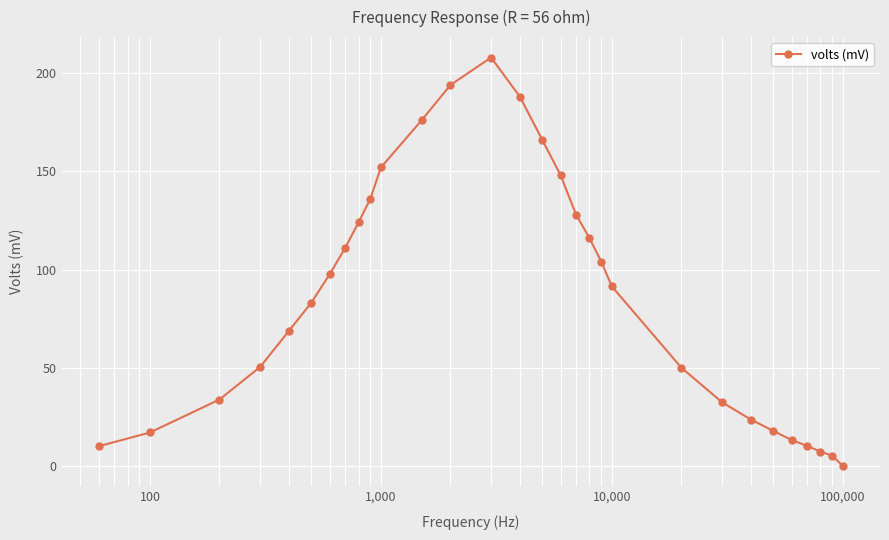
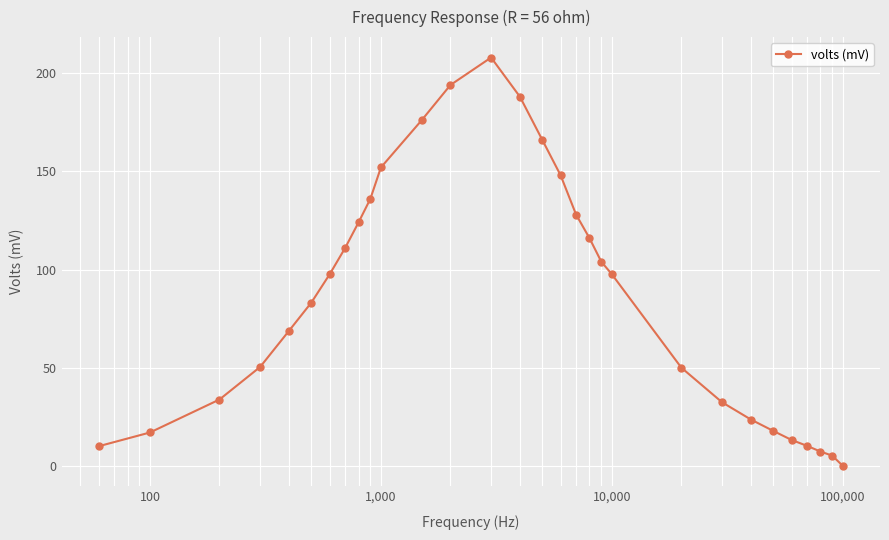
  {
    "100": 17,
    "1,000": 152,
-   "10,000": 91,
+   "10,000": 98,
    "100,000": 0
  }
